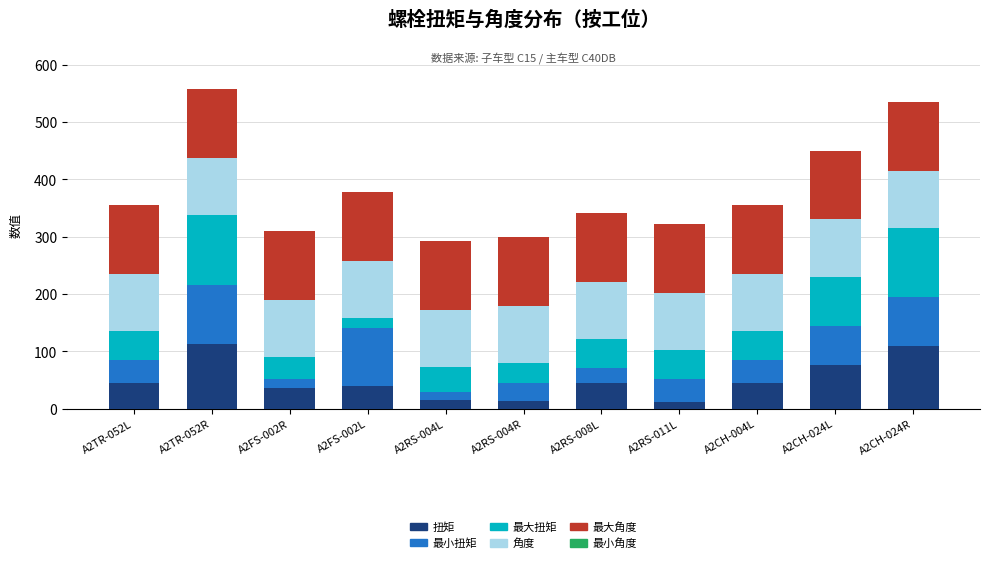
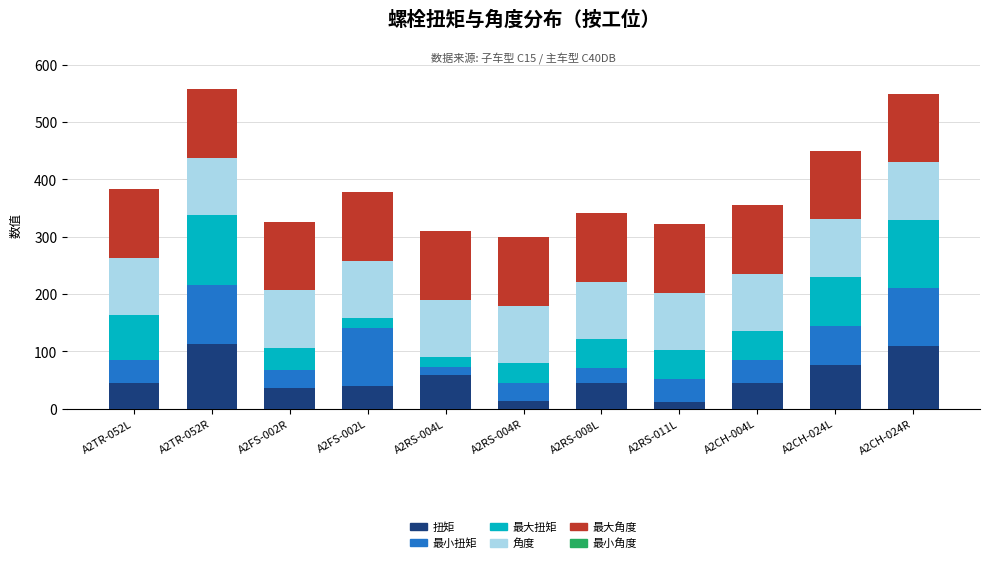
  {
    "扭矩": {
      "A2TR-052L": 50,
      "A2TR-052R": 110,
      "A2FS-002R": 40,
      "A2FS-002L": 40,
-     "A2RS-004L": 20,
+     "A2RS-004L": 60,
      "A2RS-004R": 10,
      "A2RS-008L": 50,
      "A2RS-011L": 10,
      "A2CH-004L": 50,
      "A2CH-024L": 80,
      "A2CH-024R": 110
    },
    "最小扭矩": {
      "A2TR-052L": 40,
      "A2TR-052R": 100,
-     "A2FS-002R": 20,
+     "A2FS-002R": 30,
      "A2FS-002L": 100,
      "A2RS-004L": 10,
      "A2RS-004R": 30,
      "A2RS-008L": 30,
      "A2RS-011L": 40,
      "A2CH-004L": 40,
      "A2CH-024L": 70,
-     "A2CH-024R": 90
+     "A2CH-024R": 100
    },
    "最大扭矩": {
-     "A2TR-052L": 50,
+     "A2TR-052L": 80,
      "A2TR-052R": 120,
      "A2FS-002R": 40,
      "A2FS-002L": 20,
-     "A2RS-004L": 40,
+     "A2RS-004L": 20,
      "A2RS-004R": 40,
      "A2RS-008L": 50,
      "A2RS-011L": 50,
      "A2CH-004L": 50,
      "A2CH-024L": 90,
      "A2CH-024R": 120
    },
    "角度": {
      "A2TR-052L": 100,
      "A2TR-052R": 100,
      "A2FS-002R": 100,
      "A2FS-002L": 100,
      "A2RS-004L": 100,
      "A2RS-004R": 100,
      "A2RS-008L": 100,
      "A2RS-011L": 100,
      "A2CH-004L": 100,
      "A2CH-024L": 100,
      "A2CH-024R": 100
    }
  }
